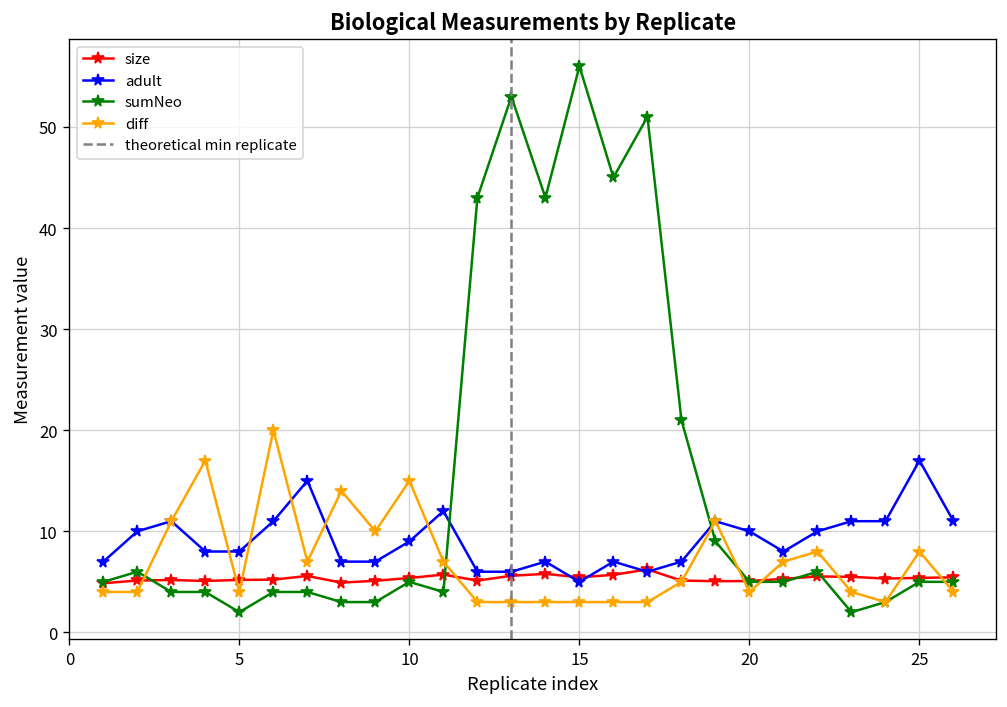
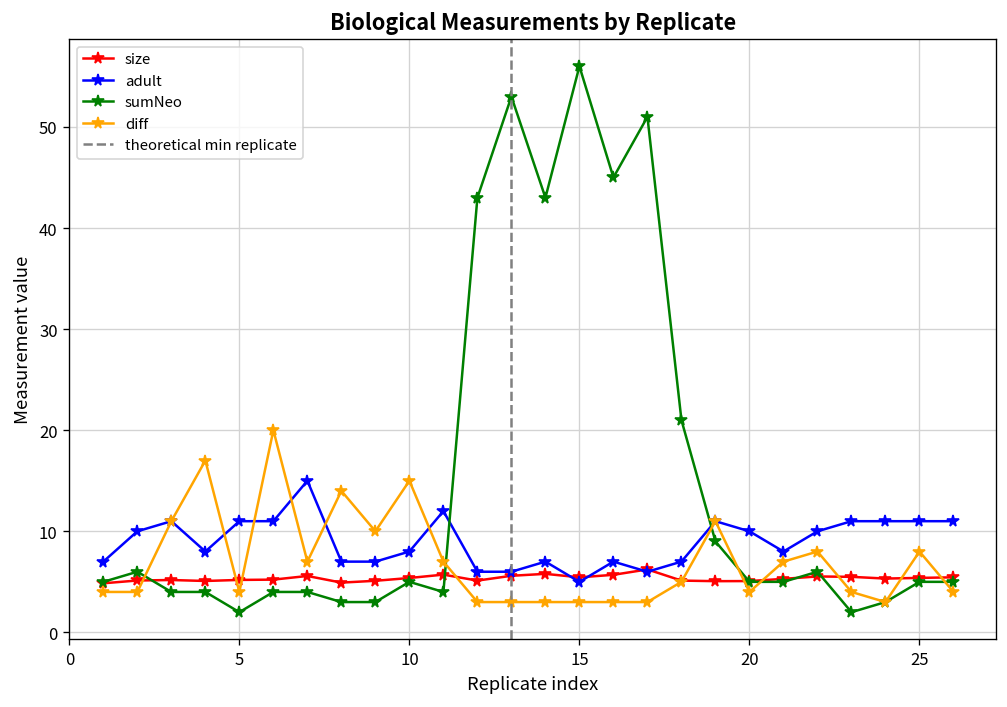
  {
    "size": {
      "5": 5,
      "10": 5,
      "15": 5,
      "25": 5
    },
    "adult": {
-     "5": 8,
-     "10": 9,
+     "5": 11,
+     "10": 8,
      "15": 5,
      "20": 10,
-     "25": 17
+     "25": 11
    },
    "sumNeo": {
      "5": 2,
      "10": 5,
      "15": 56,
      "25": 5
    },
    "diff": {
      "5": 4,
      "10": 15,
      "15": 3,
      "20": 4,
      "25": 8
    }
  }
